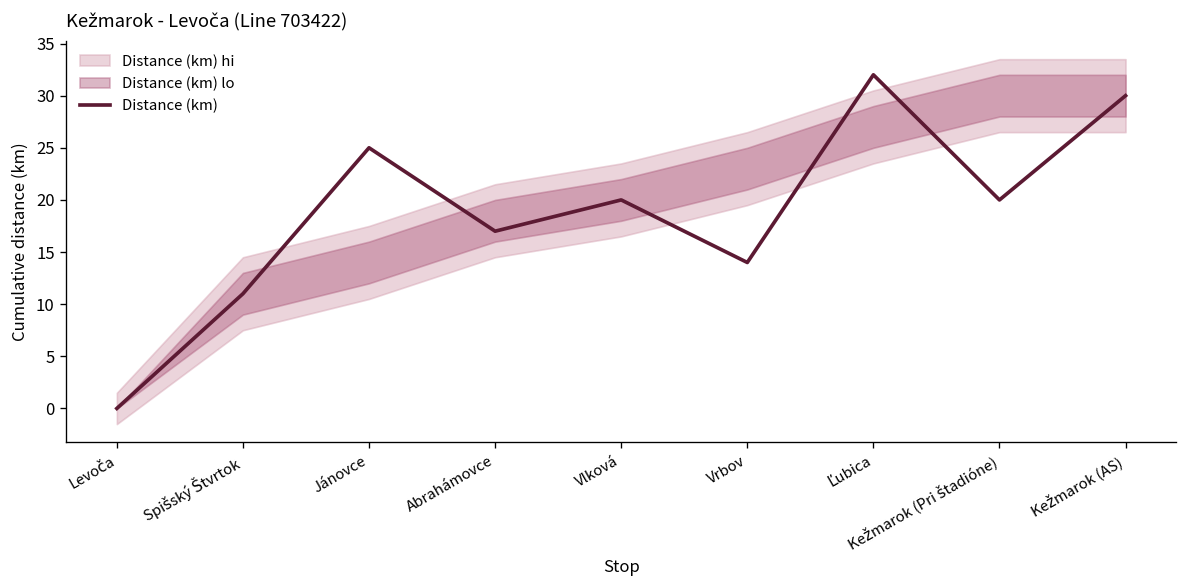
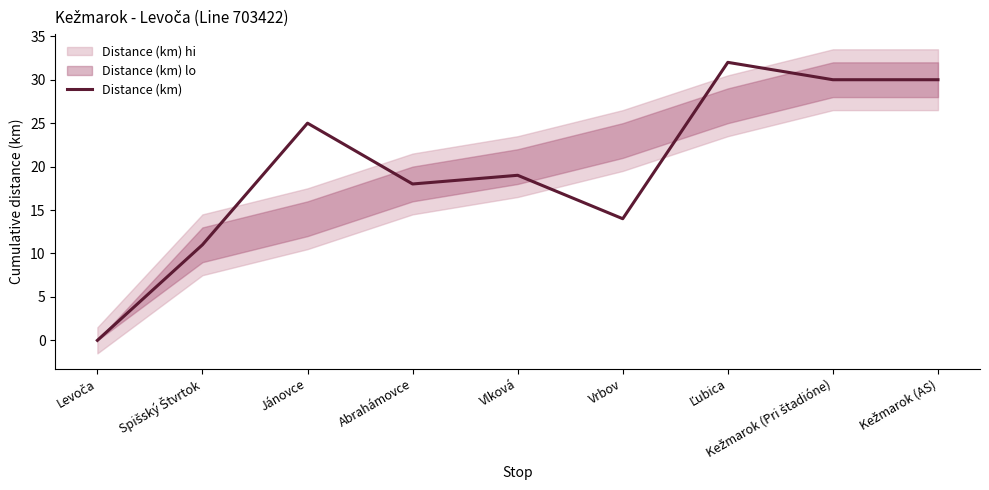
  {
    "Distance (km)": {
      "Spišský Štvrtok": 11,
      "Jánovce": 25,
-     "Abrahámovce": 17,
-     "Vlková": 20,
+     "Abrahámovce": 18,
+     "Vlková": 19,
      "Vrbov": 14,
      "Ľubica": 32,
-     "Kežmarok (Pri štadióne)": 20,
+     "Kežmarok (Pri štadióne)": 30,
      "Kežmarok (AS)": 30
    }
  }
